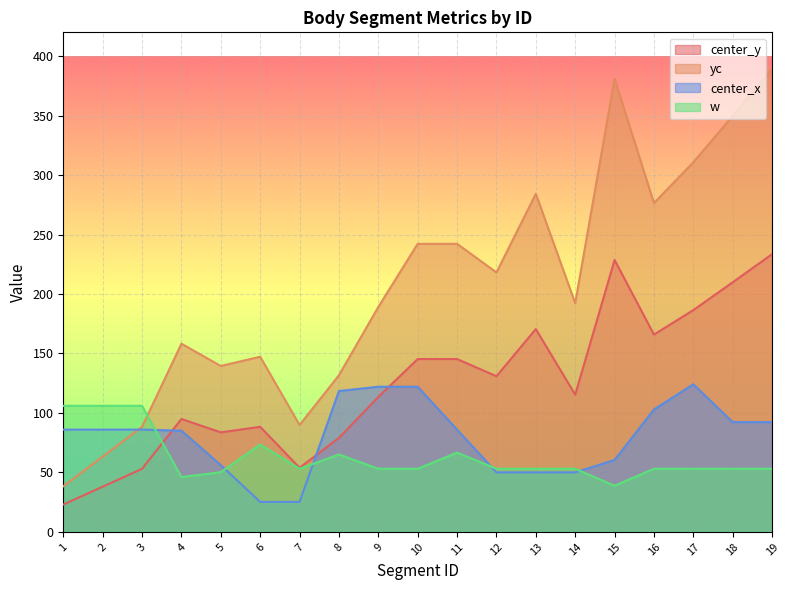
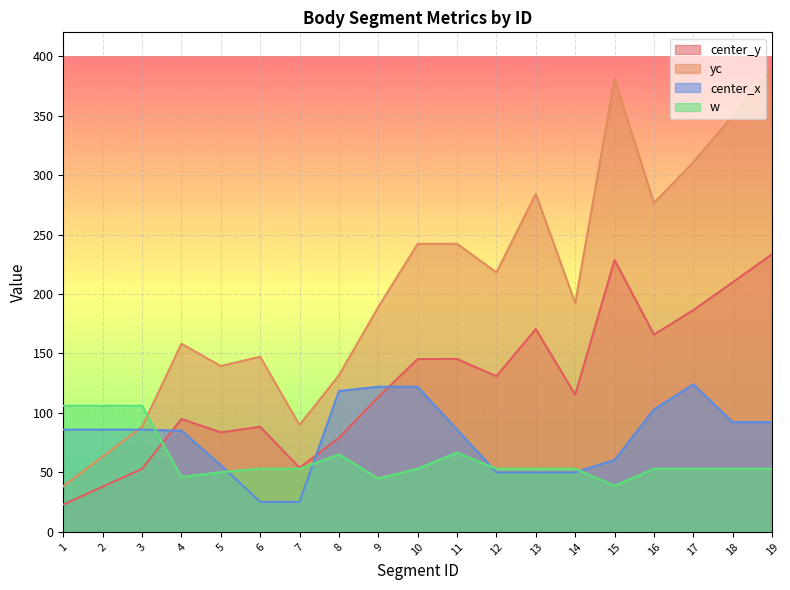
  {
    "center_x": {
      "1": 86,
      "2": 86,
      "3": 86,
      "4": 85,
      "5": 56,
      "6": 25,
      "7": 25,
      "8": 118,
      "9": 122,
      "10": 122,
      "11": 86,
      "12": 50,
      "13": 50,
      "14": 50,
      "15": 60,
      "16": 103,
      "17": 124,
      "18": 92,
      "19": 92
    },
    "w": {
      "1": 106,
      "2": 106,
      "3": 106,
      "4": 46,
      "5": 50,
-     "6": 74,
+     "6": 53,
      "8": 65,
-     "9": 53,
+     "9": 45,
      "10": 53,
      "11": 67,
      "12": 53,
      "13": 53,
      "14": 53,
      "15": 39,
      "16": 53,
      "17": 53,
      "18": 53,
      "19": 53
    }
  }
